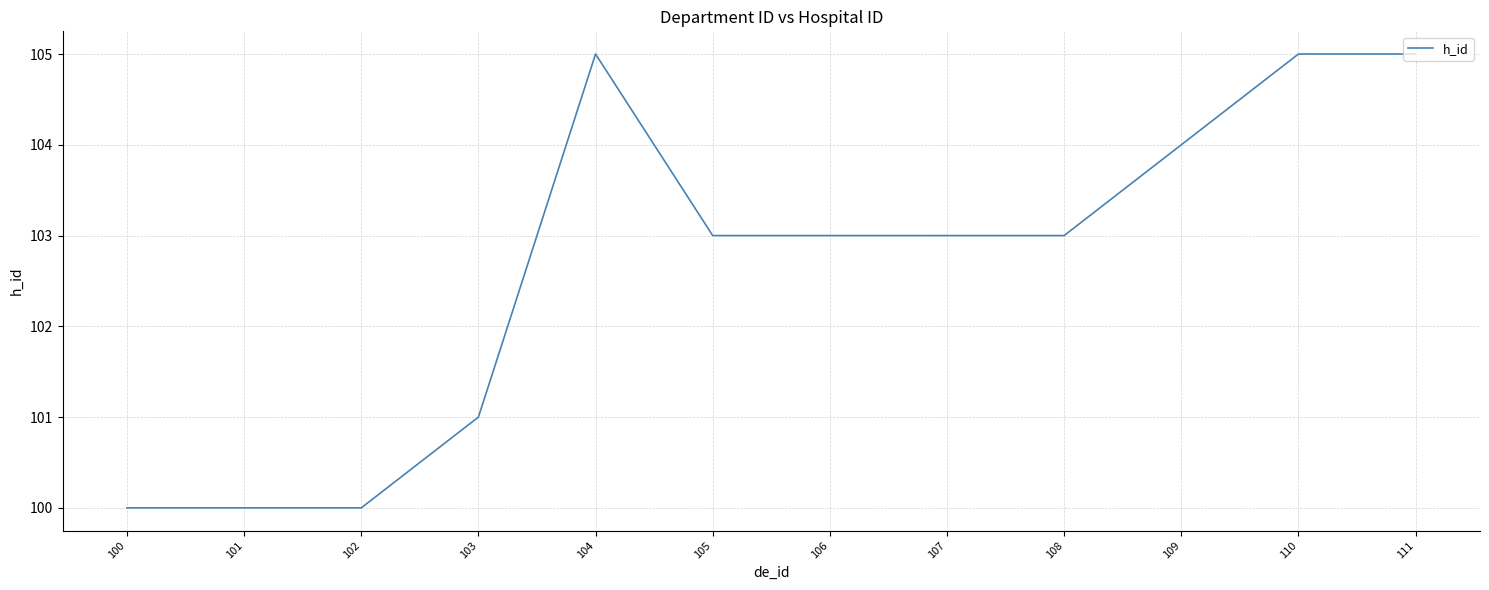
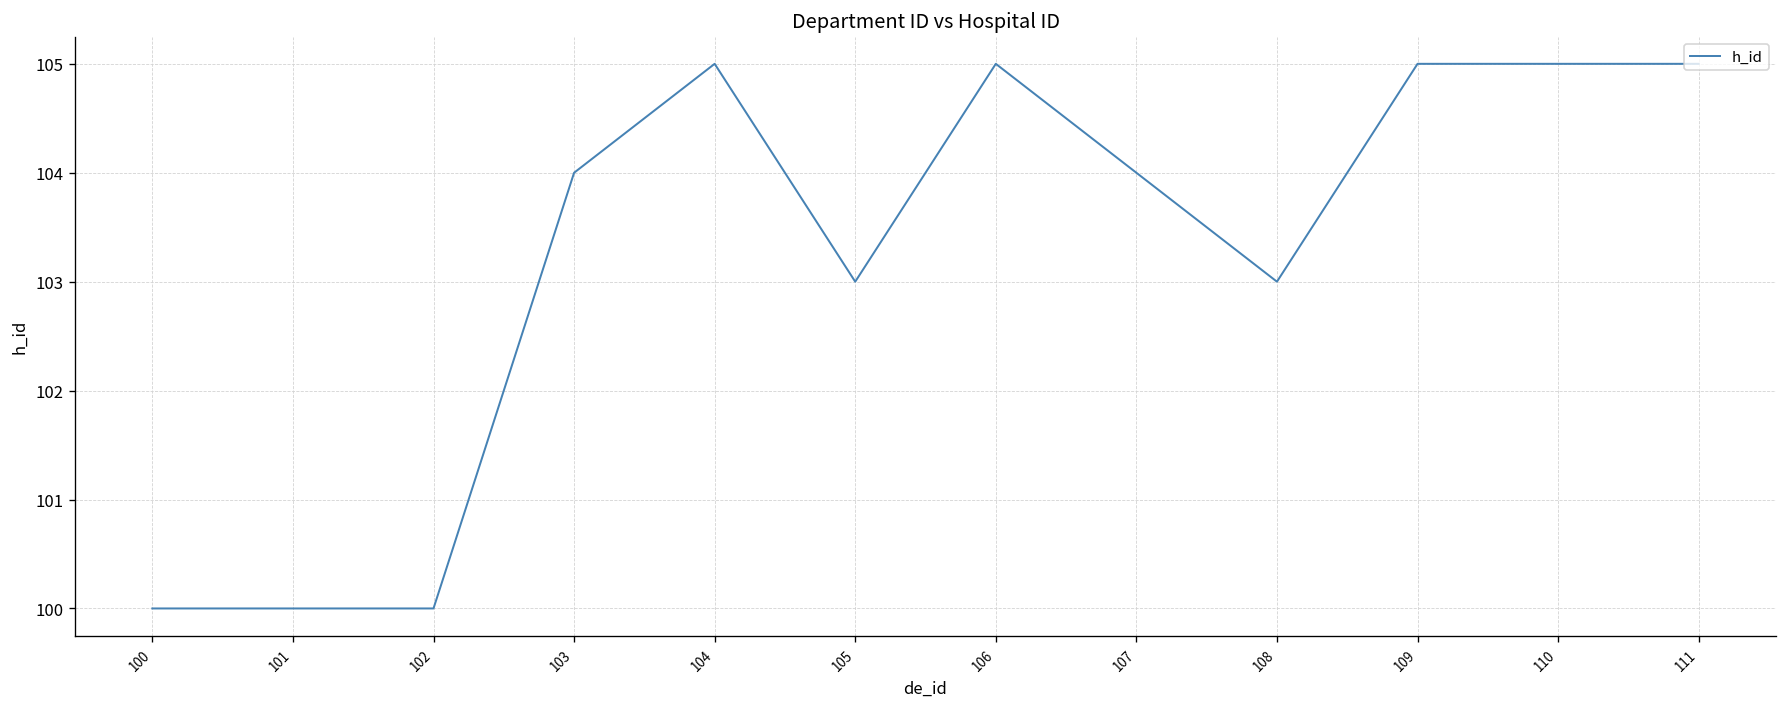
  {
    "100": 100,
    "101": 100,
    "102": 100,
-   "103": 101,
+   "103": 104,
    "104": 105,
    "105": 103,
-   "106": 103,
-   "107": 103,
+   "106": 105,
+   "107": 104,
    "108": 103,
-   "109": 104,
+   "109": 105,
    "110": 105
  }
